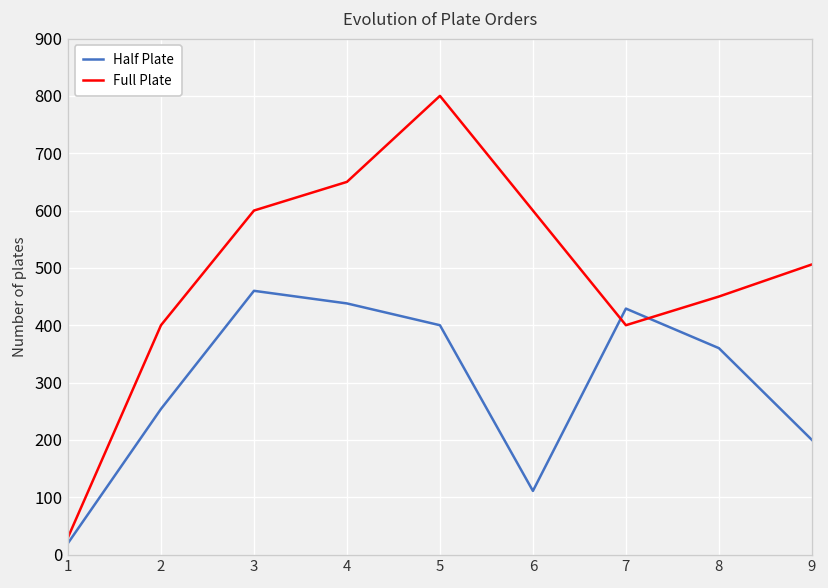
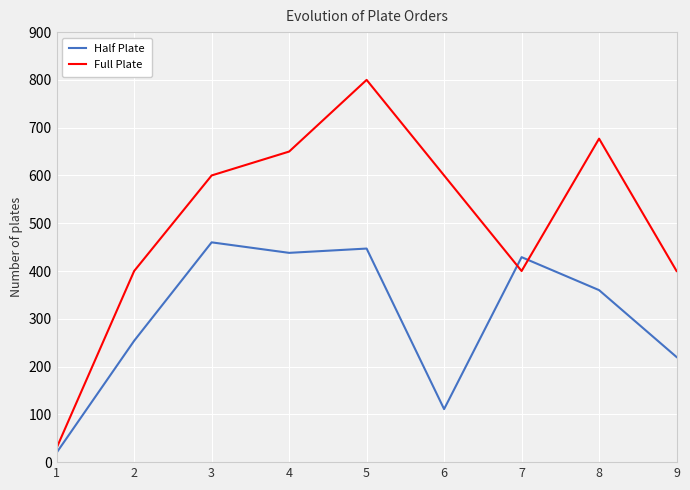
  {
    "Half Plate": {
      "1": 20,
      "2": 250,
      "3": 460,
      "4": 440,
-     "5": 400,
+     "5": 450,
      "6": 110,
      "7": 430,
      "8": 360,
-     "9": 200
+     "9": 220
    },
    "Full Plate": {
      "1": 30,
      "2": 400,
      "3": 600,
      "4": 650,
      "5": 800,
      "6": 600,
      "7": 400,
-     "8": 450,
-     "9": 510
+     "8": 680,
+     "9": 400
    }
  }
